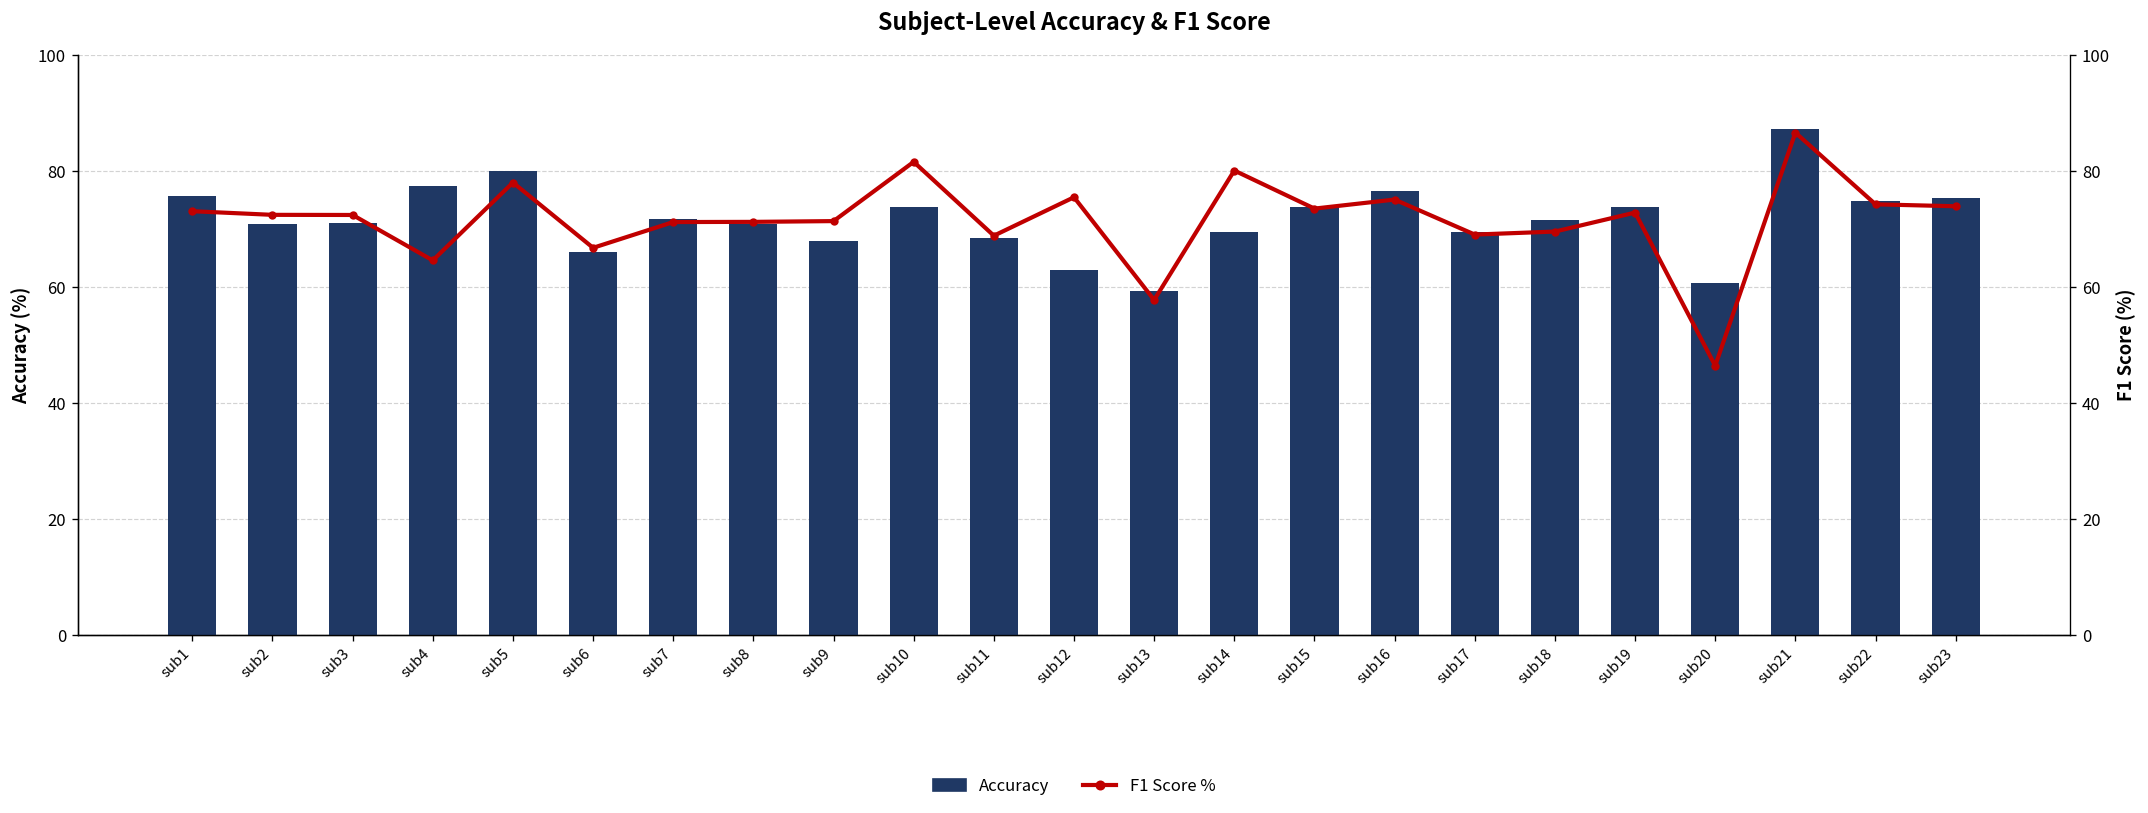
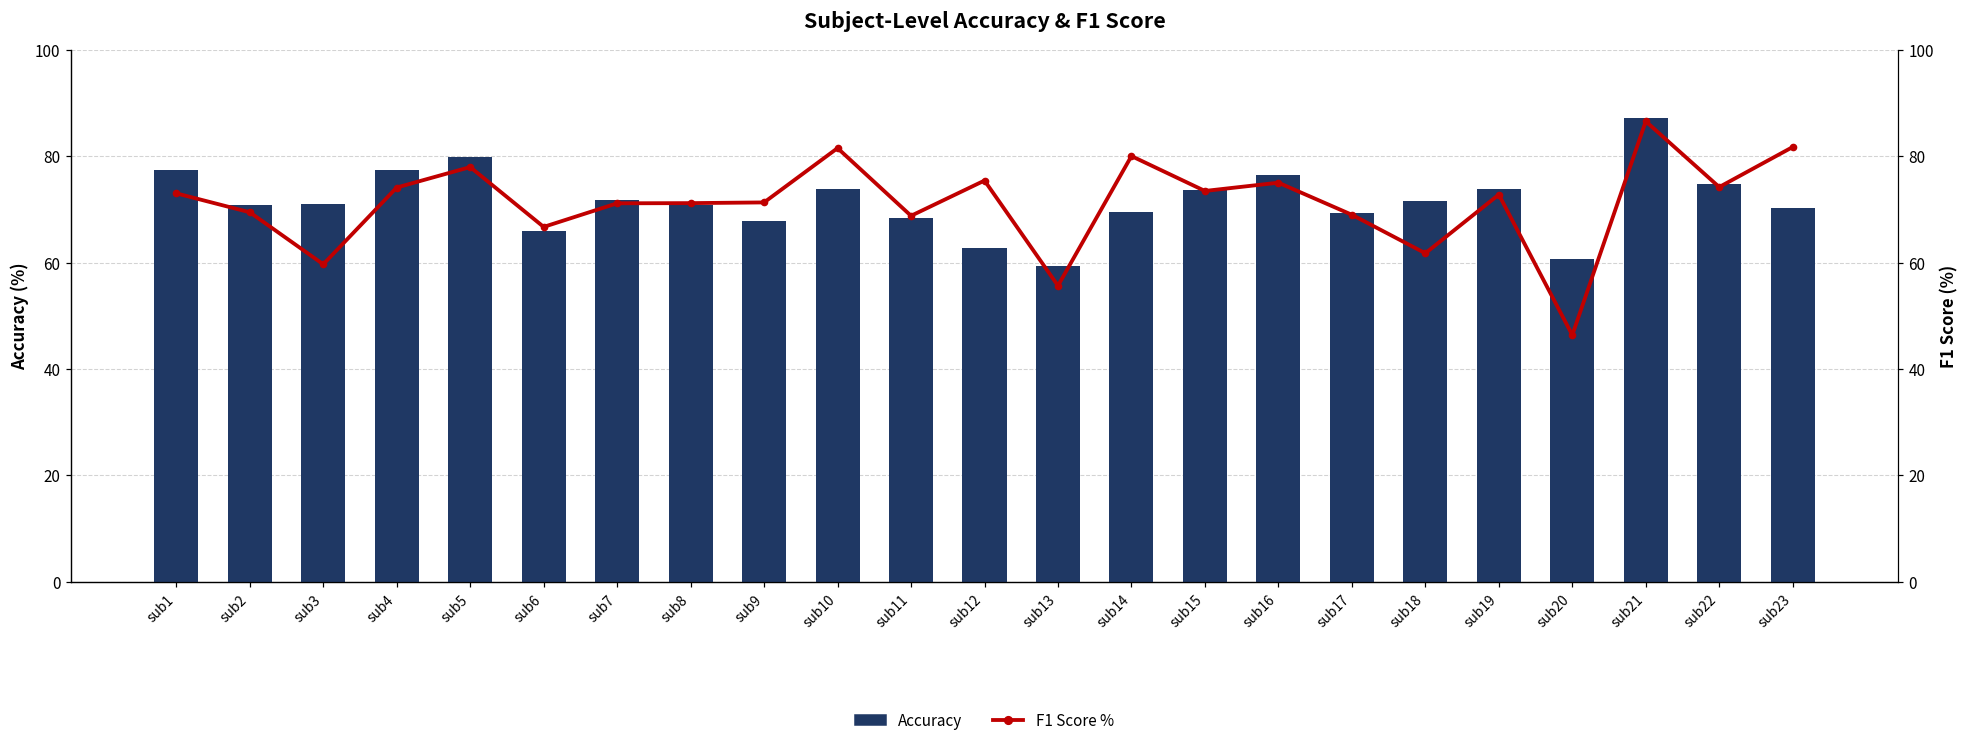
  {
    "Accuracy": {
-     "sub1": 76,
+     "sub1": 77,
      "sub2": 71,
      "sub3": 71,
      "sub4": 77,
      "sub5": 80,
      "sub6": 66,
      "sub7": 72,
      "sub8": 71,
      "sub9": 68,
      "sub10": 74,
      "sub11": 68,
      "sub12": 63,
      "sub13": 59,
      "sub14": 69,
      "sub15": 74,
      "sub16": 76,
      "sub17": 69,
      "sub18": 72,
      "sub19": 74,
      "sub20": 61,
      "sub21": 87,
      "sub22": 75,
-     "sub23": 75
+     "sub23": 70
    },
    "F1 Score %": {
      "sub1": 73,
-     "sub2": 72,
-     "sub3": 72,
-     "sub4": 65,
+     "sub2": 69,
+     "sub3": 60,
+     "sub4": 74,
      "sub5": 78,
      "sub6": 67,
      "sub7": 71,
      "sub8": 71,
      "sub9": 71,
      "sub10": 82,
      "sub11": 69,
      "sub12": 75,
-     "sub13": 58,
+     "sub13": 56,
      "sub14": 80,
      "sub15": 73,
      "sub16": 75,
      "sub17": 69,
-     "sub18": 70,
+     "sub18": 62,
      "sub19": 73,
      "sub20": 46,
      "sub21": 87,
      "sub22": 74,
-     "sub23": 74
+     "sub23": 82
    }
  }
